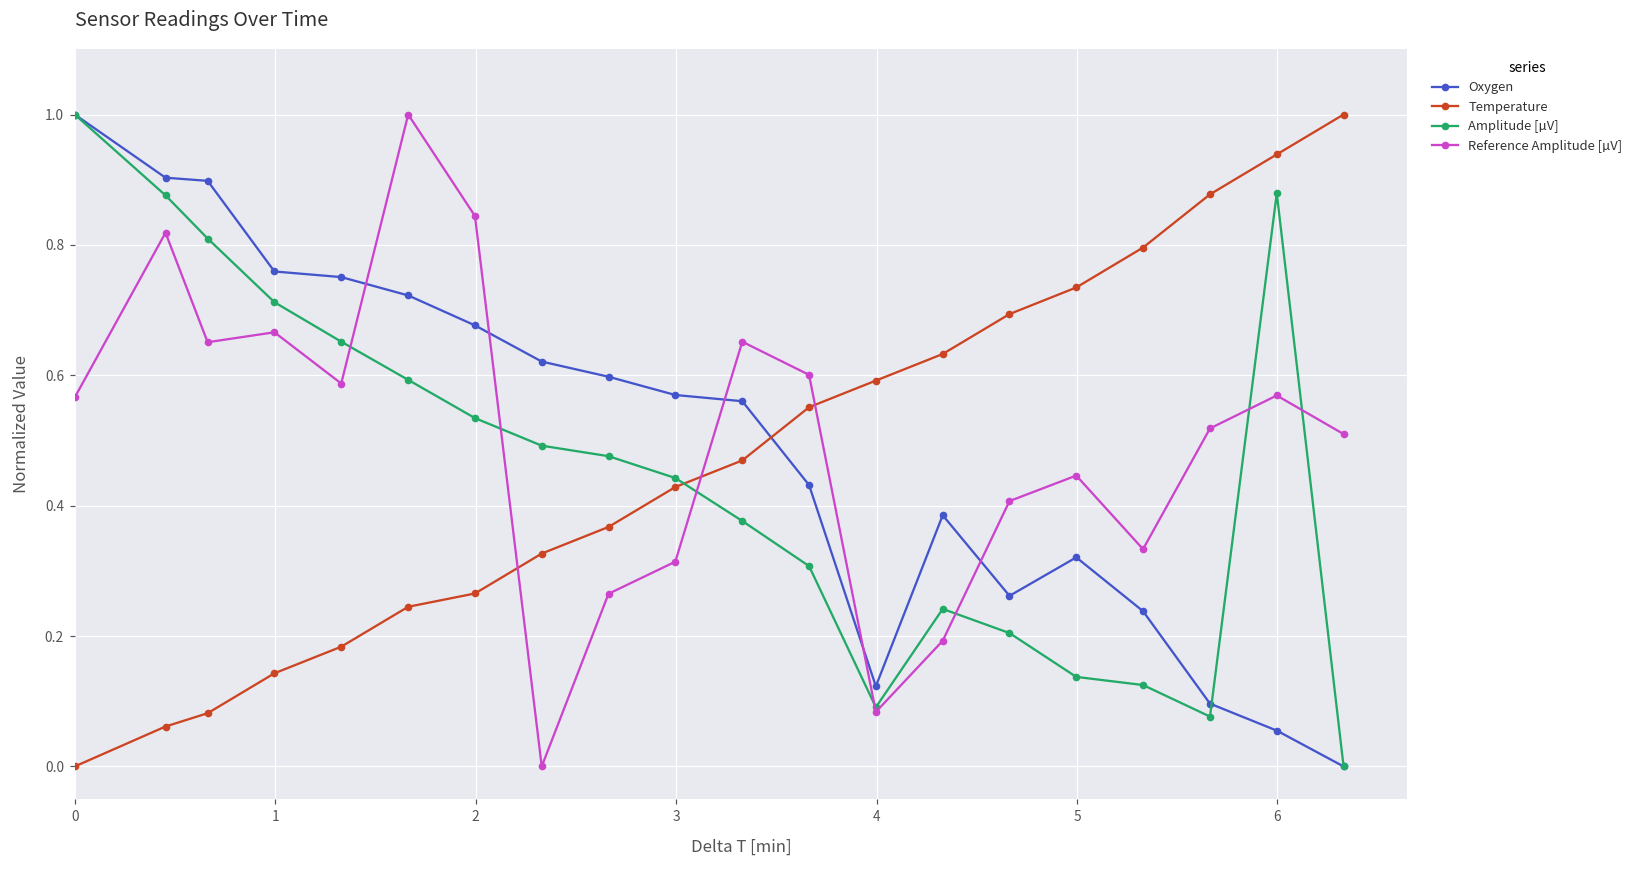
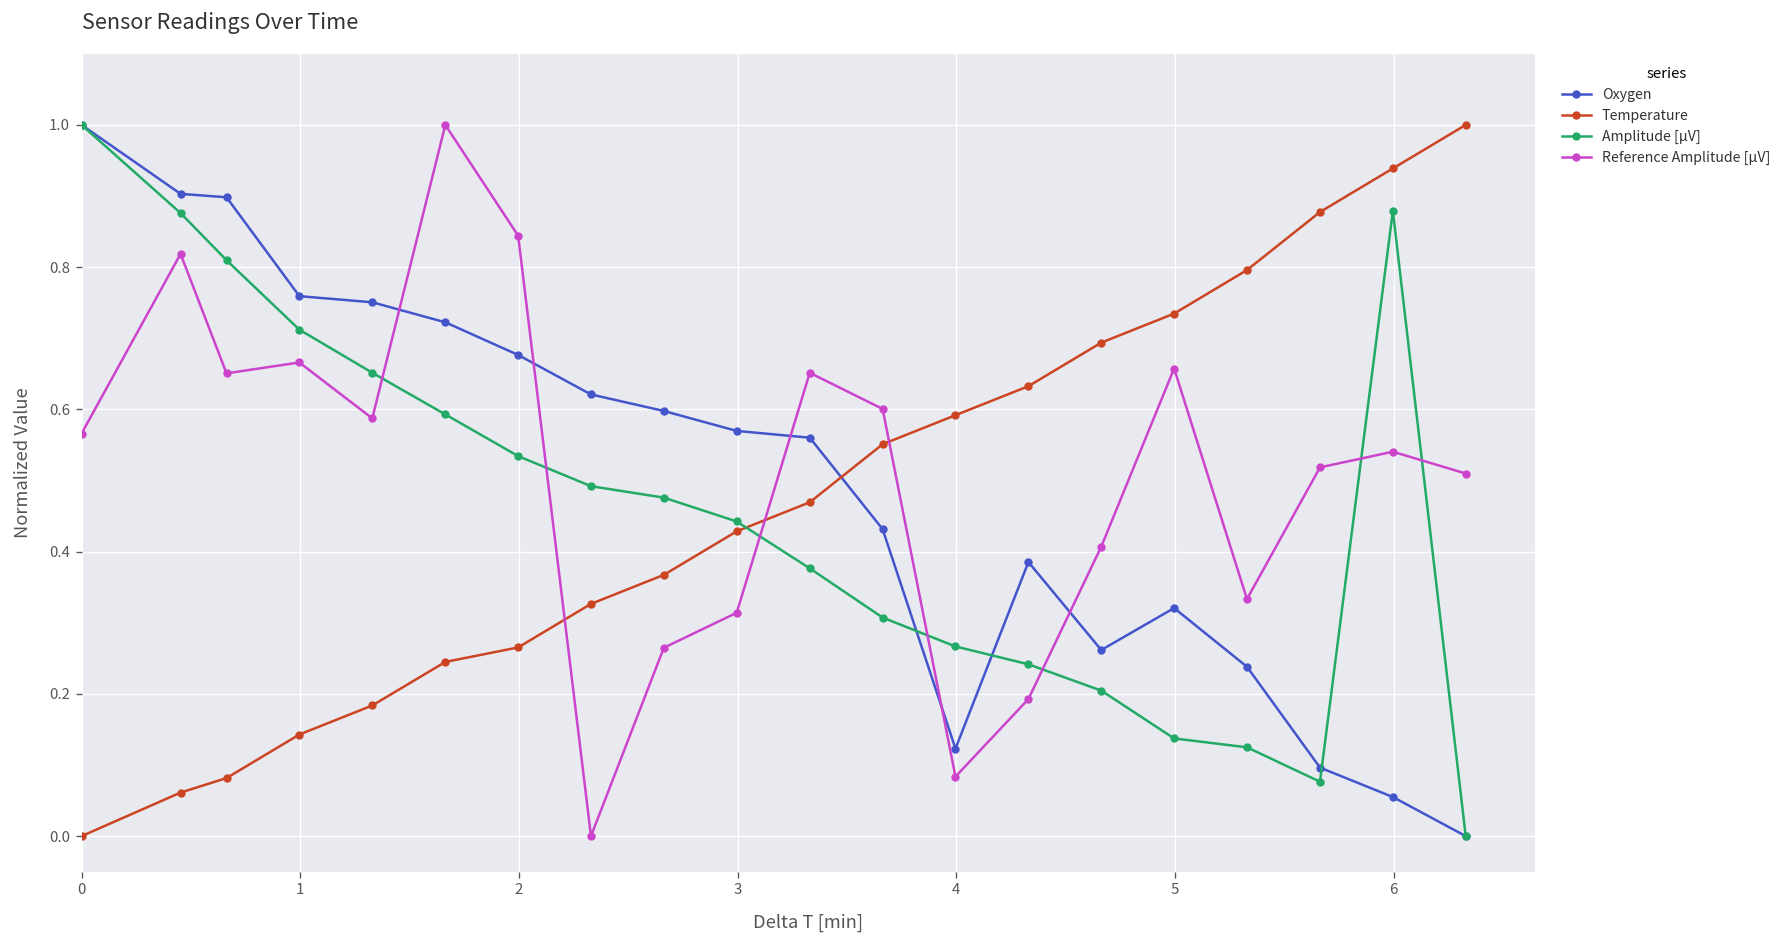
  {
    "Oxygen": {
      "1": 0.76,
      "2": 0.68,
      "3": 0.57,
      "4": 0.12,
      "5": 0.32,
      "6": 0.05
    },
    "Temperature": {
      "0": 0.00,
      "1": 0.14,
      "2": 0.27,
      "3": 0.43,
      "4": 0.59,
      "5": 0.73,
      "6": 0.94
    },
    "Amplitude [µV]": {
      "1": 0.71,
      "2": 0.53,
      "3": 0.44,
-     "4": 0.09,
+     "4": 0.27,
      "5": 0.14,
      "6": 0.88
    },
    "Reference Amplitude [µV]": {
      "0": 0.57,
      "1": 0.67,
      "2": 0.84,
      "3": 0.31,
      "4": 0.08,
-     "5": 0.45,
-     "6": 0.57
+     "5": 0.66,
+     "6": 0.54
    }
  }
